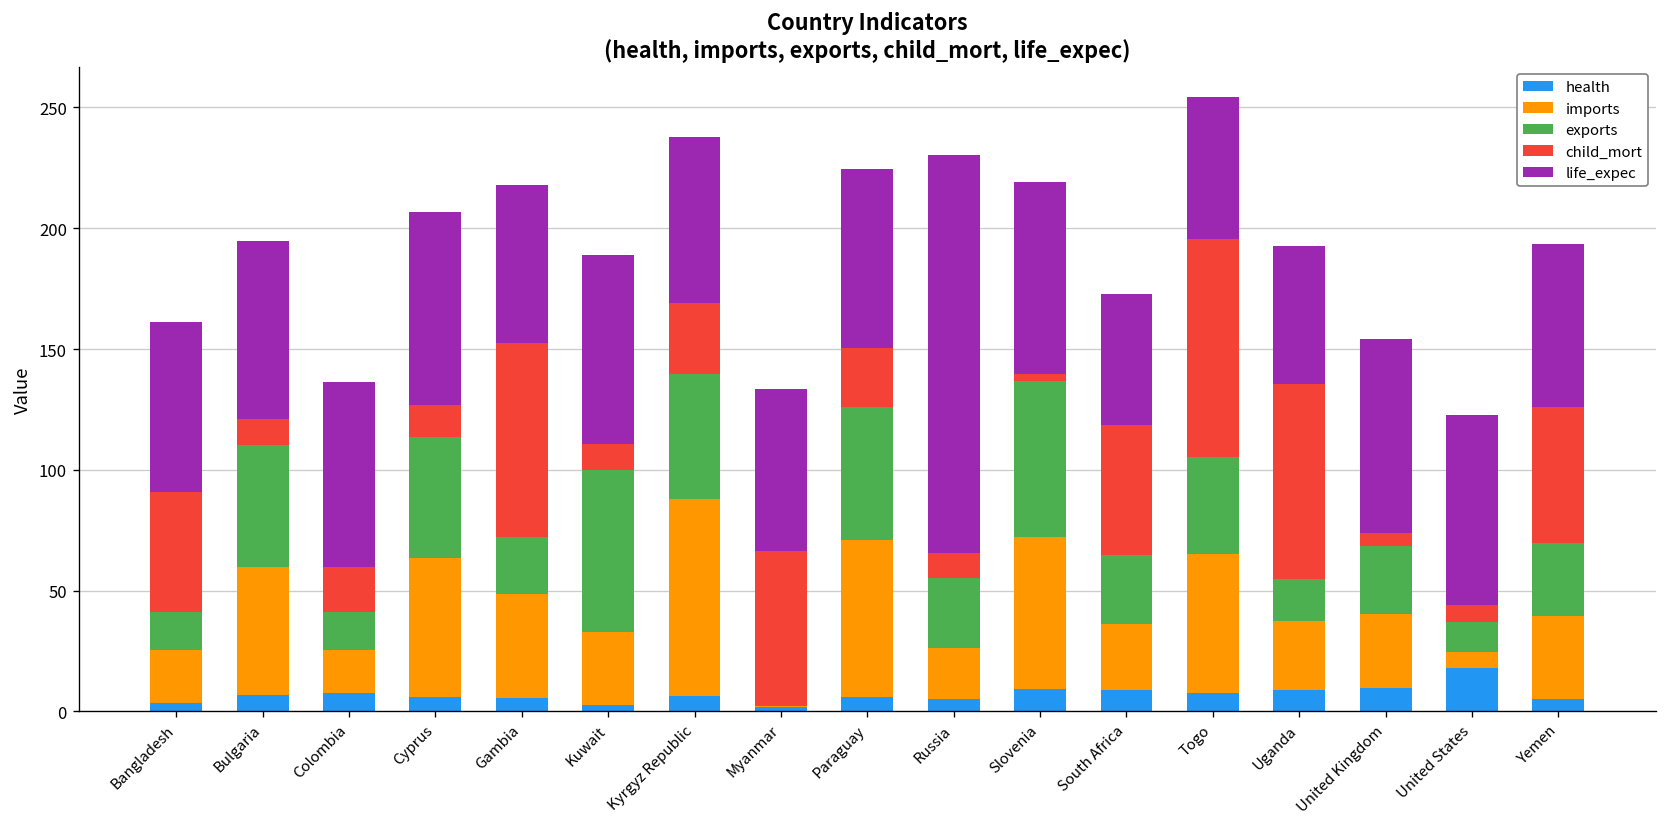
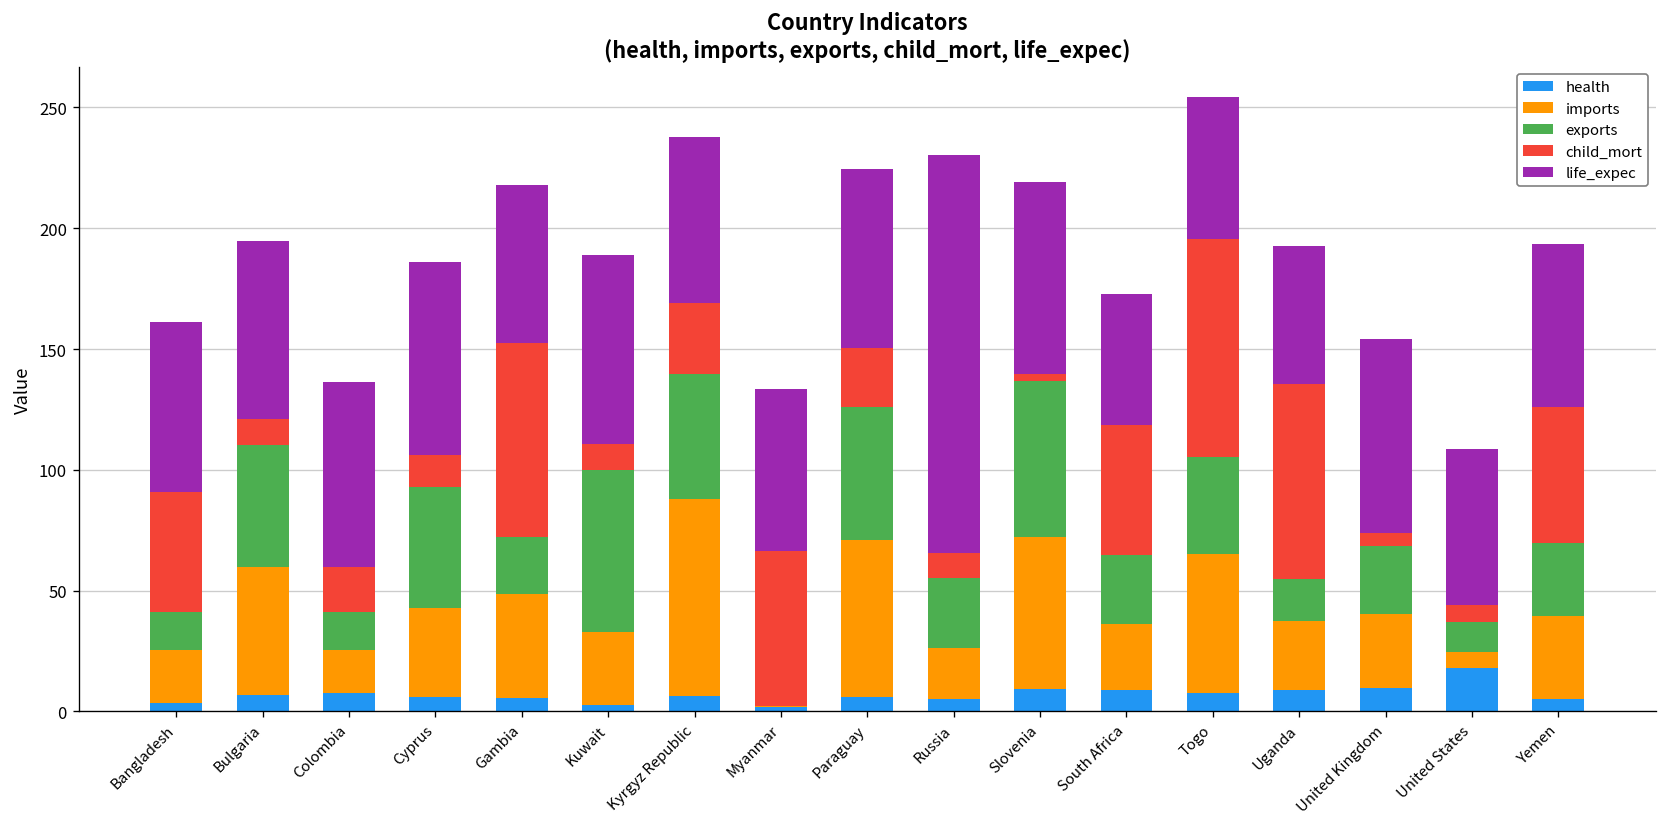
  {
    "health": {
      "Bangladesh": 4,
      "Bulgaria": 7,
      "Colombia": 8,
      "Cyprus": 6,
      "Gambia": 6,
      "Kuwait": 3,
      "Kyrgyz Republic": 6,
      "Myanmar": 2,
      "Paraguay": 6,
      "Russia": 5,
      "Slovenia": 9,
      "South Africa": 9,
      "Togo": 8,
      "Uganda": 9,
      "United Kingdom": 10,
      "United States": 18,
      "Yemen": 5
    },
    "imports": {
      "Bangladesh": 22,
      "Bulgaria": 53,
      "Colombia": 18,
-     "Cyprus": 58,
+     "Cyprus": 37,
      "Gambia": 43,
      "Kuwait": 30,
      "Kyrgyz Republic": 82,
      "Paraguay": 65,
      "Russia": 21,
      "Slovenia": 63,
      "South Africa": 27,
      "Togo": 57,
      "Uganda": 29,
      "United Kingdom": 31,
      "United States": 7,
      "Yemen": 34
    },
    "exports": {
      "Bangladesh": 16,
      "Bulgaria": 50,
      "Colombia": 16,
      "Cyprus": 50,
      "Gambia": 24,
      "Kuwait": 67,
      "Kyrgyz Republic": 52,
      "Paraguay": 55,
      "Russia": 29,
      "Slovenia": 64,
      "South Africa": 29,
      "Togo": 40,
      "Uganda": 17,
      "United Kingdom": 28,
      "United States": 12,
      "Yemen": 30
    },
    "child_mort": {
      "Bangladesh": 49,
      "Bulgaria": 11,
      "Colombia": 19,
      "Cyprus": 13,
      "Gambia": 80,
      "Kuwait": 11,
      "Kyrgyz Republic": 30,
      "Myanmar": 64,
      "Paraguay": 24,
      "Russia": 10,
      "Slovenia": 3,
      "South Africa": 54,
      "Togo": 90,
      "Uganda": 81,
      "United Kingdom": 5,
      "United States": 7,
      "Yemen": 56
    },
    "life_expec": {
      "Bangladesh": 70,
      "Bulgaria": 74,
      "Colombia": 76,
      "Cyprus": 80,
      "Gambia": 66,
      "Kuwait": 78,
      "Kyrgyz Republic": 69,
      "Myanmar": 67,
      "Paraguay": 74,
      "Russia": 165,
      "Slovenia": 80,
      "South Africa": 54,
      "Togo": 59,
      "Uganda": 57,
      "United Kingdom": 80,
-     "United States": 79,
+     "United States": 65,
      "Yemen": 68
    }
  }
